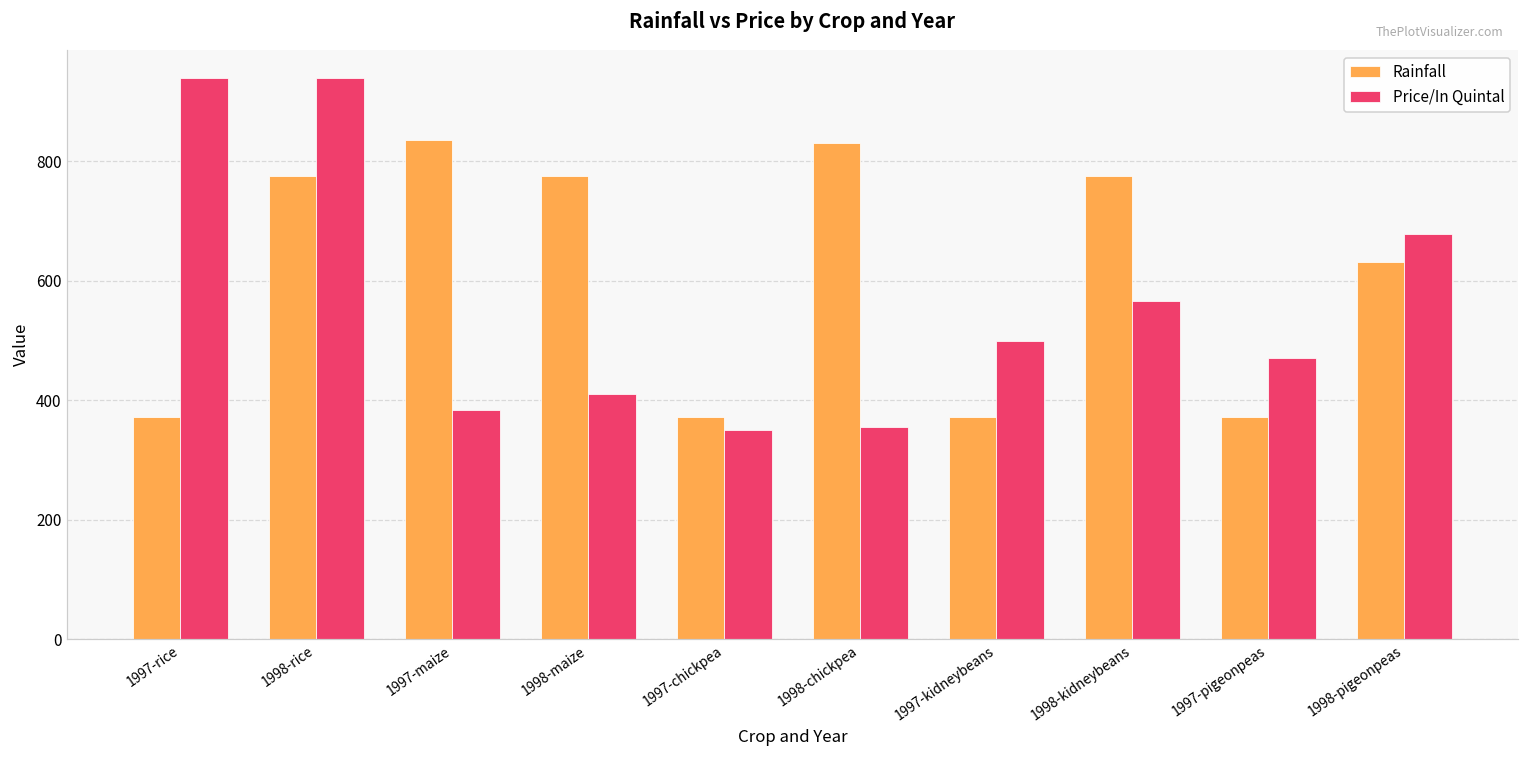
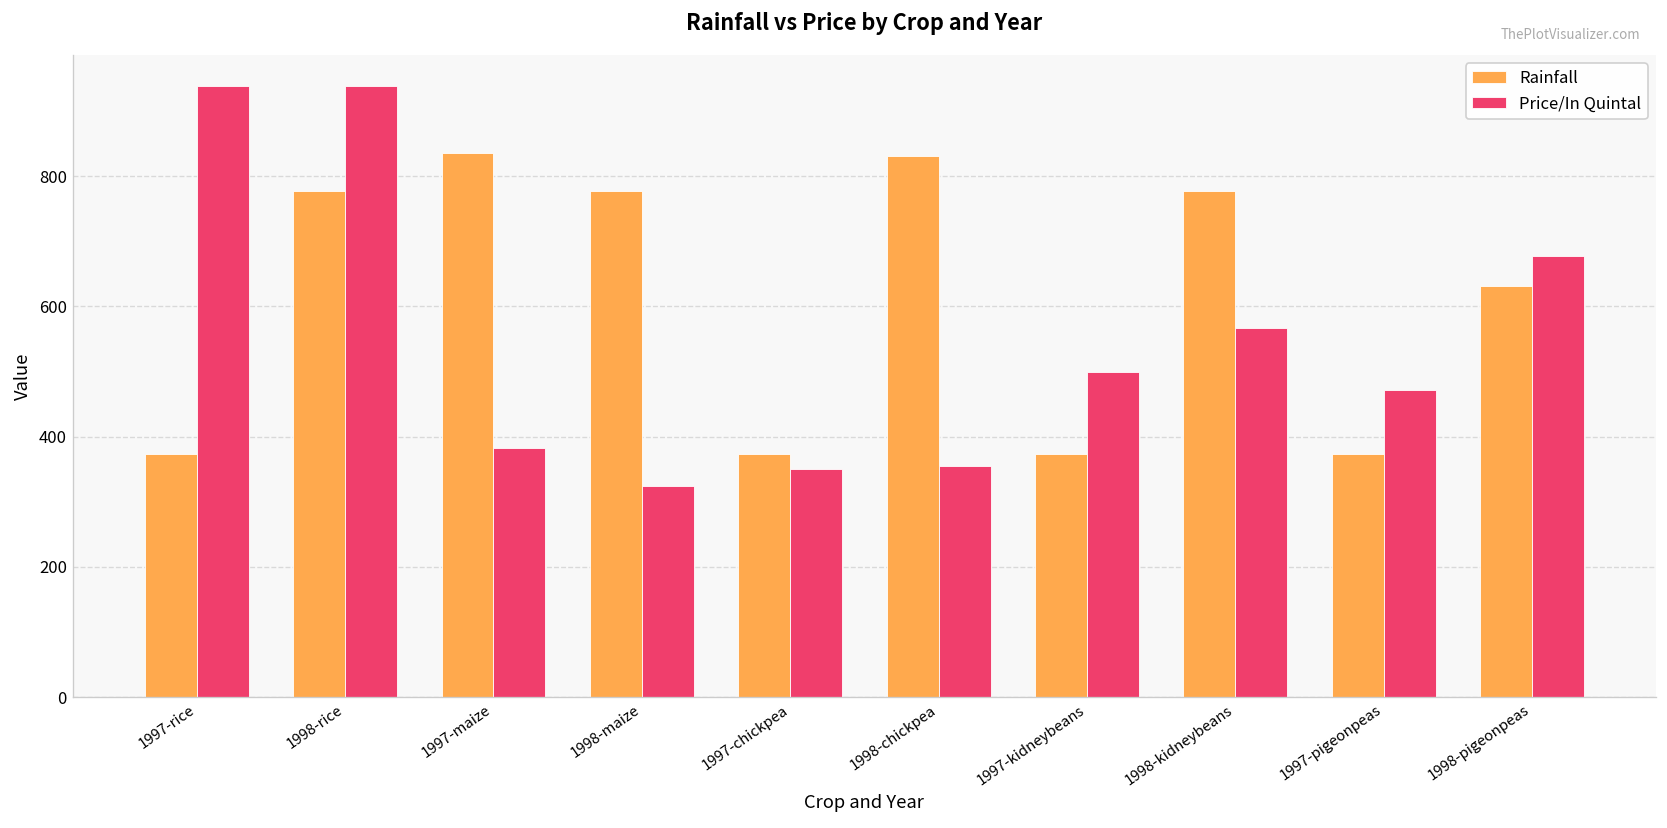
  {
    "Rainfall": {
      "1997-rice": 370,
      "1998-rice": 780,
      "1997-maize": 840,
      "1998-maize": 780,
      "1997-chickpea": 370,
      "1998-chickpea": 830,
      "1997-kidneybeans": 370,
      "1998-kidneybeans": 780,
      "1997-pigeonpeas": 370,
      "1998-pigeonpeas": 630
    },
    "Price/In Quintal": {
      "1997-rice": 940,
      "1998-rice": 940,
      "1997-maize": 380,
-     "1998-maize": 410,
+     "1998-maize": 330,
      "1997-chickpea": 350,
      "1998-chickpea": 360,
      "1997-kidneybeans": 500,
      "1998-kidneybeans": 570,
      "1997-pigeonpeas": 470,
      "1998-pigeonpeas": 680
    }
  }
